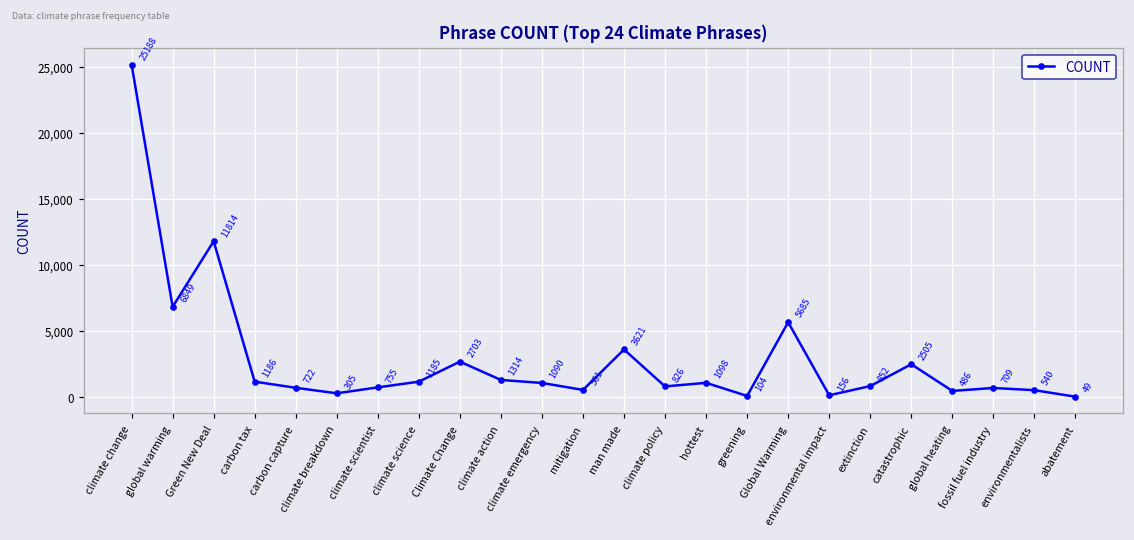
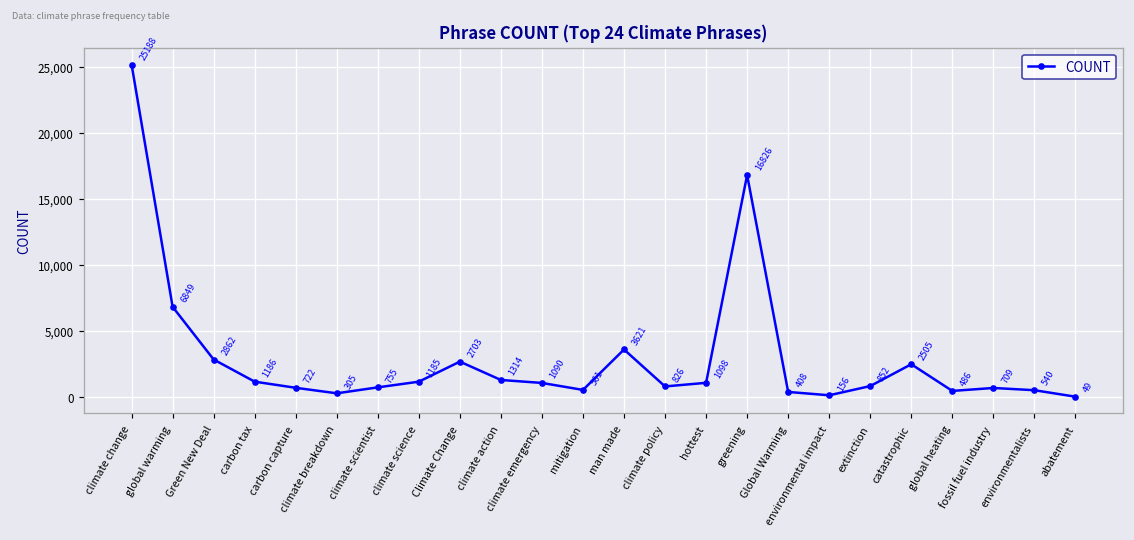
  {
    "climate change": 25188,
    "global warming": 6849,
-   "Green New Deal": 11814,
+   "Green New Deal": 2862,
    "carbon tax": 1186,
    "carbon capture": 722,
    "climate breakdown": 305,
    "climate scientist": 755,
    "climate science": 1185,
    "Climate Change": 2703,
    "climate action": 1314,
    "climate emergency": 1090,
    "mitigation": 561,
    "man made": 3621,
    "climate policy": 826,
    "hottest": 1098,
-   "greening": 104,
-   "Global Warming": 5685,
+   "greening": 16826,
+   "Global Warming": 408,
    "environmental impact": 156,
    "extinction": 852,
    "catastrophic": 2505,
    "global heating": 486,
    "fossil fuel industry": 709,
    "environmentalists": 540,
    "abatement": 49
  }
